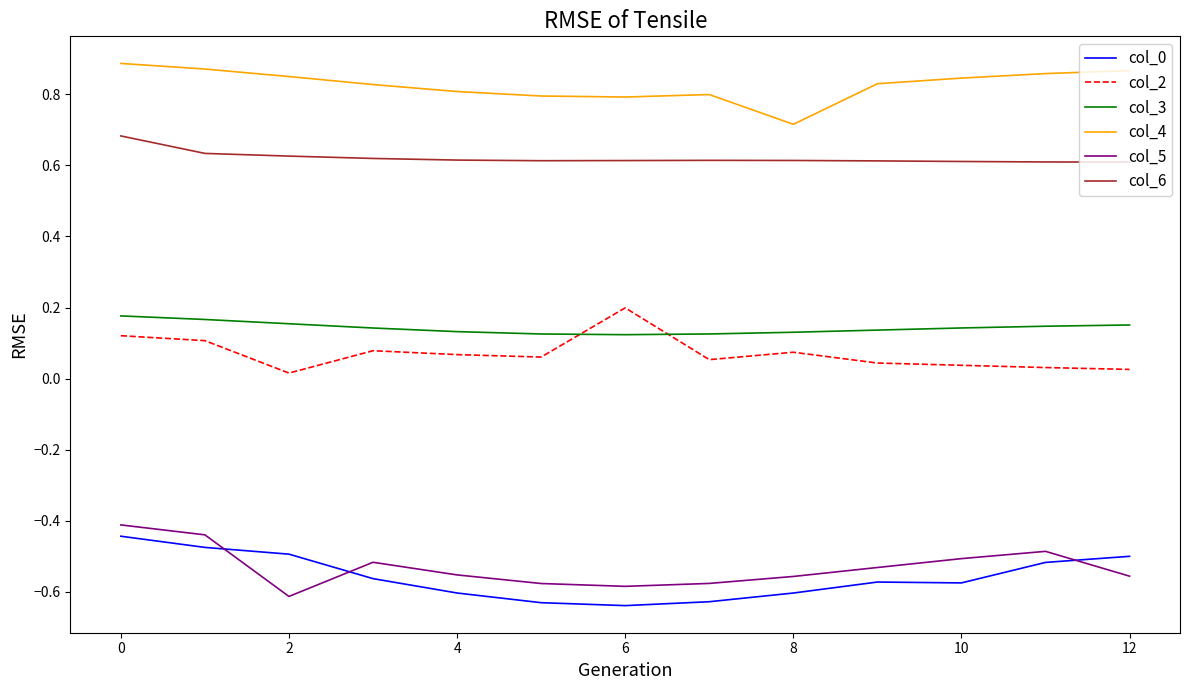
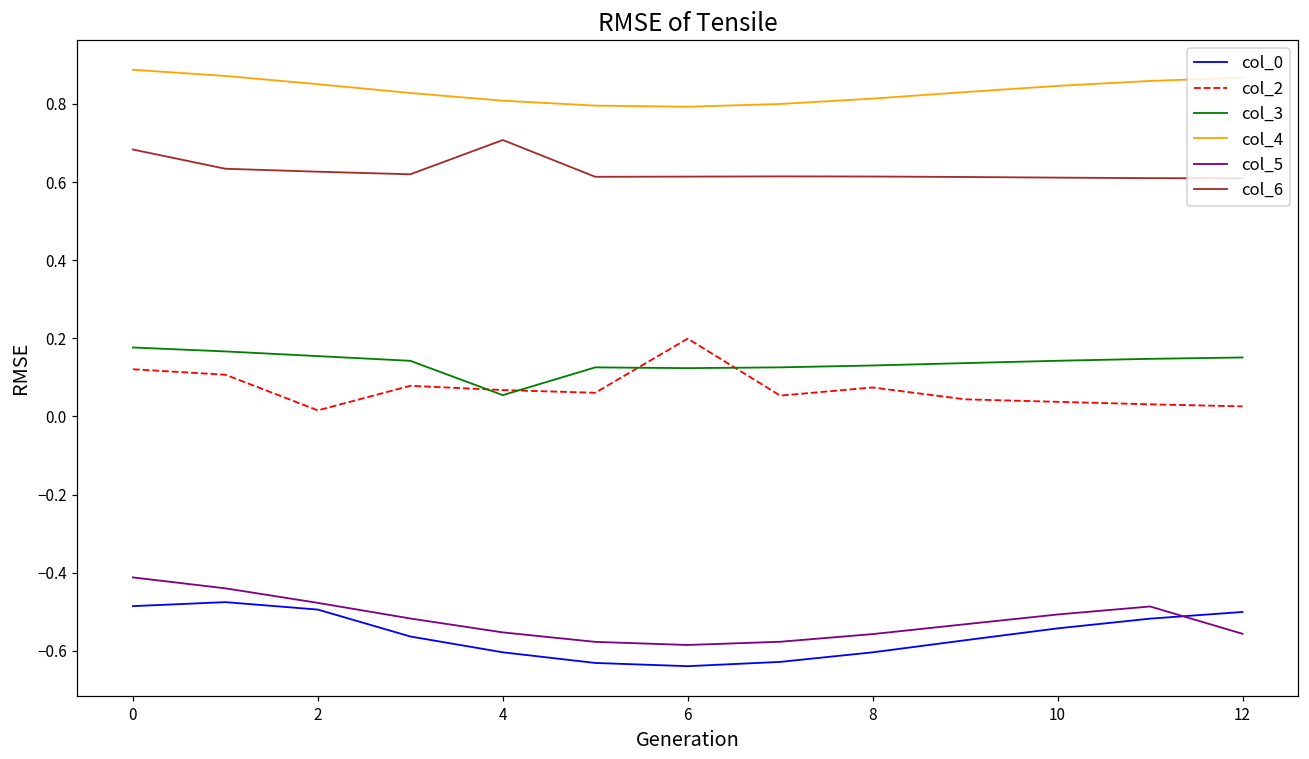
  {
    "col_0": {
-     "0": -0.44,
+     "0": -0.49,
      "2": -0.49,
      "4": -0.60,
      "6": -0.64,
      "8": -0.60,
-     "10": -0.58,
+     "10": -0.54,
      "12": -0.50
    },
    "col_2": {
      "0": 0.12,
      "2": 0.02,
      "4": 0.07,
      "6": 0.20,
      "8": 0.07,
      "10": 0.04,
      "12": 0.03
    },
    "col_3": {
      "0": 0.18,
      "2": 0.15,
-     "4": 0.13,
+     "4": 0.05,
      "6": 0.12,
      "8": 0.13,
      "10": 0.14,
      "12": 0.15
    },
    "col_4": {
      "0": 0.89,
      "2": 0.85,
      "4": 0.81,
      "6": 0.79,
-     "8": 0.72,
+     "8": 0.81,
      "10": 0.85
    },
    "col_5": {
      "0": -0.41,
-     "2": -0.61,
+     "2": -0.48,
      "4": -0.55,
      "6": -0.59,
      "8": -0.56,
      "10": -0.51,
      "12": -0.56
    },
    "col_6": {
      "0": 0.68,
      "2": 0.63,
-     "4": 0.62,
+     "4": 0.71,
      "6": 0.61,
      "8": 0.61,
      "10": 0.61
    }
  }
